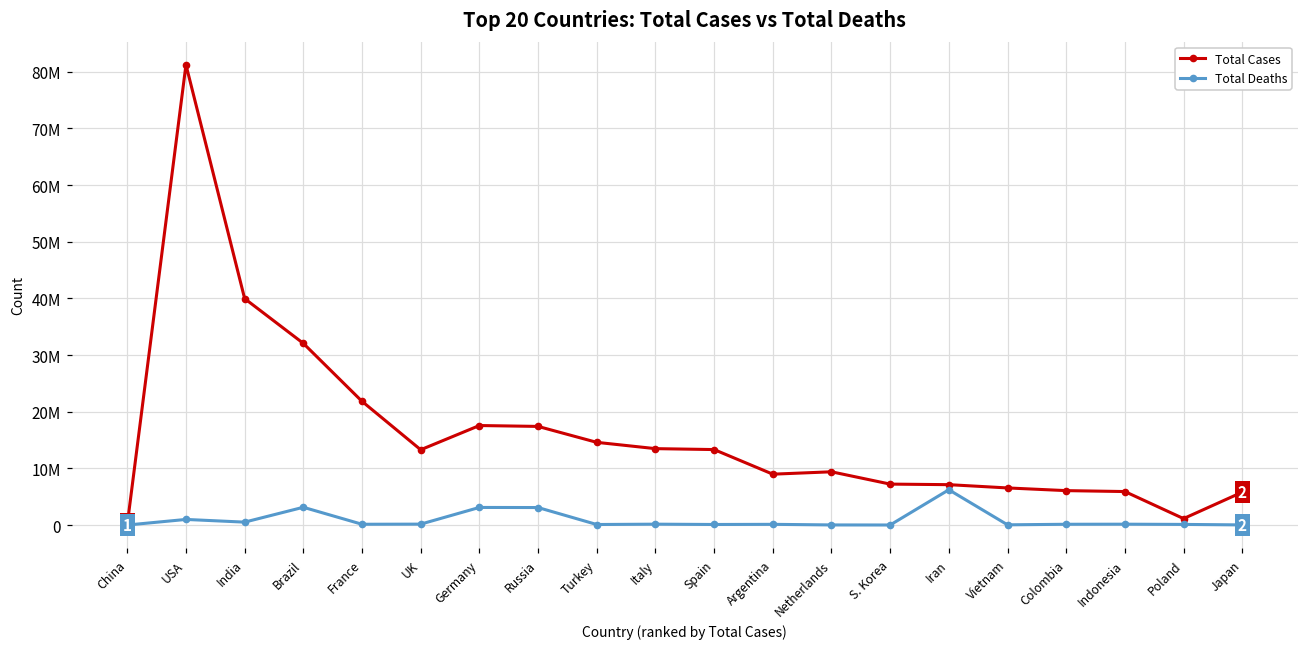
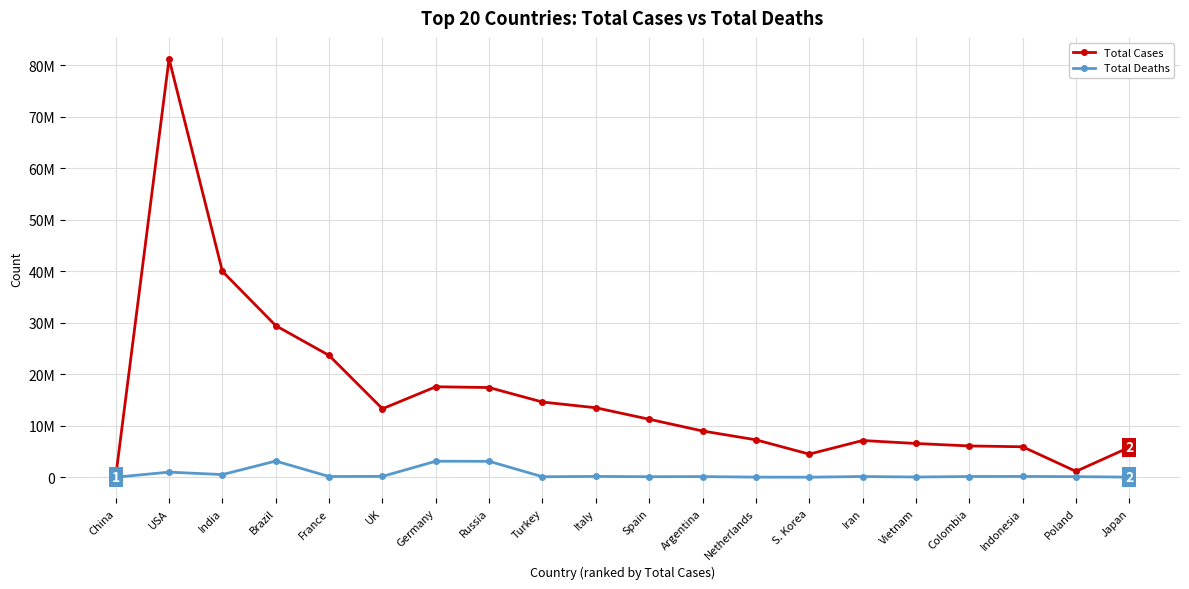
  {
    "Total Cases": {
      "USA": 81000000,
      "India": 40000000,
-     "Brazil": 32000000,
-     "France": 22000000,
+     "Brazil": 29000000,
+     "France": 24000000,
      "UK": 13000000,
      "Germany": 18000000,
      "Russia": 17000000,
      "Turkey": 15000000,
      "Italy": 13000000,
-     "Spain": 13000000,
+     "Spain": 11000000,
      "Argentina": 9000000,
-     "Netherlands": 9000000,
-     "S. Korea": 7000000,
+     "Netherlands": 7000000,
+     "S. Korea": 4000000,
      "Iran": 7000000,
      "Vietnam": 7000000,
      "Colombia": 6000000,
      "Indonesia": 6000000,
      "Poland": 1000000
    },
    "Total Deaths": {
      "USA": 1000000,
      "India": 1000000,
      "Brazil": 3000000,
      "France": 0,
      "UK": 0,
      "Germany": 3000000,
      "Russia": 3000000,
      "Turkey": 0,
      "Italy": 0,
      "Spain": 0,
      "Argentina": 0,
      "Netherlands": 0,
      "S. Korea": 0,
-     "Iran": 6000000,
+     "Iran": 0,
      "Vietnam": 0,
      "Colombia": 0,
      "Indonesia": 0,
      "Poland": 0
    }
  }
